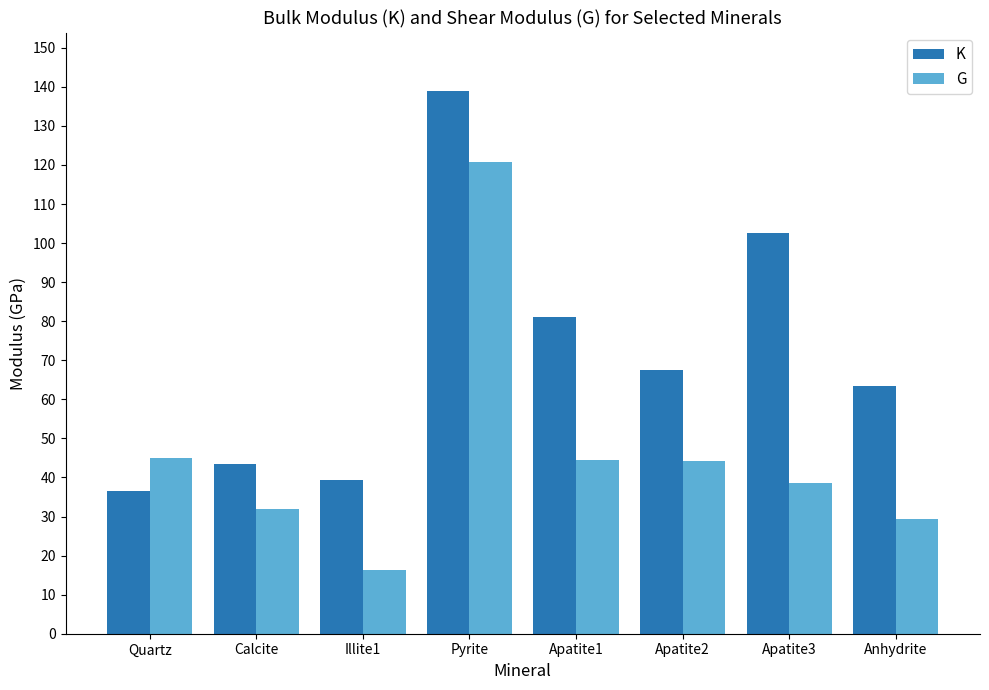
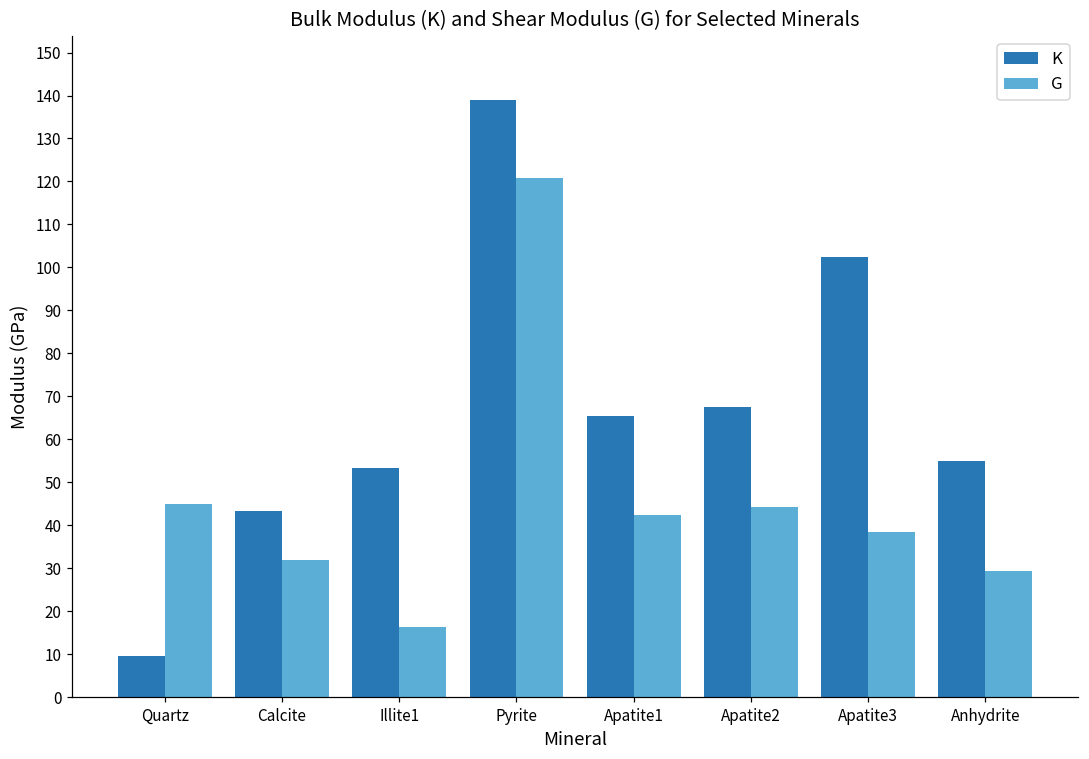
  {
    "K": {
-     "Quartz": 37,
+     "Quartz": 10,
      "Calcite": 43,
-     "Illite1": 39,
+     "Illite1": 53,
      "Pyrite": 139,
-     "Apatite1": 81,
+     "Apatite1": 66,
      "Apatite2": 68,
      "Apatite3": 103,
-     "Anhydrite": 64
+     "Anhydrite": 55
    },
    "G": {
      "Quartz": 45,
      "Calcite": 32,
      "Illite1": 16,
      "Pyrite": 121,
-     "Apatite1": 45,
+     "Apatite1": 42,
      "Apatite2": 44,
      "Apatite3": 39,
      "Anhydrite": 29
    }
  }
